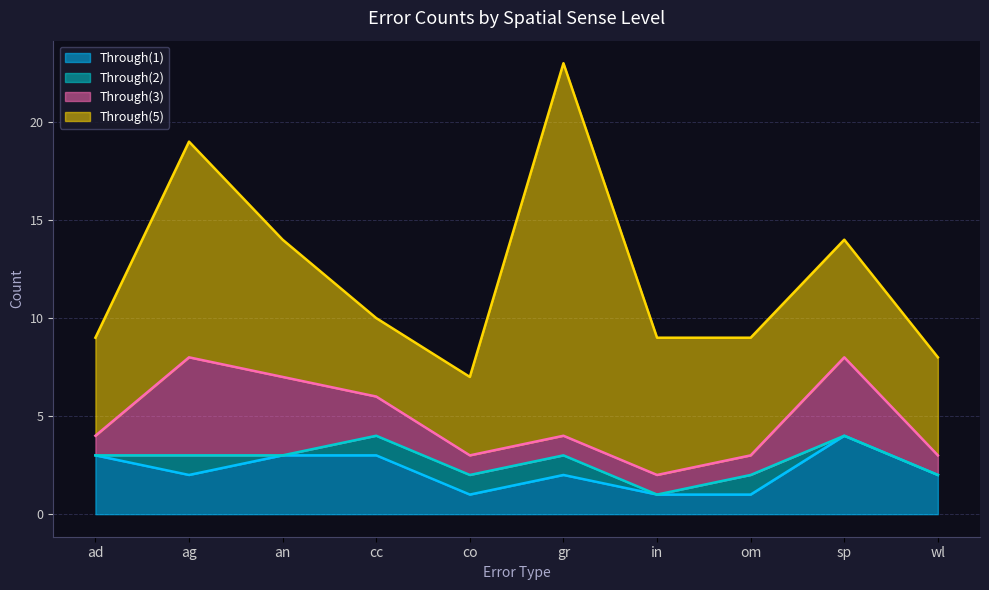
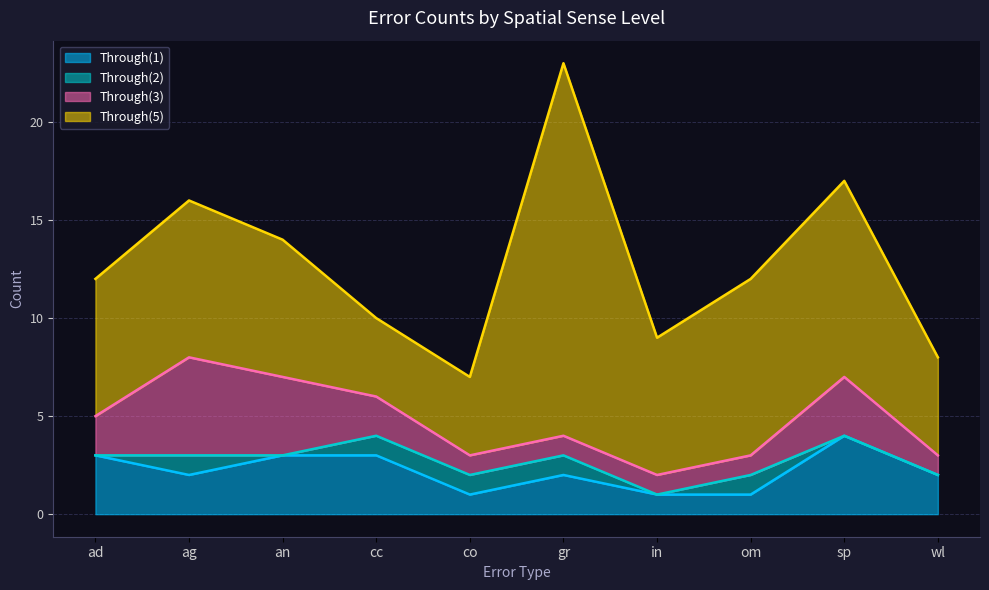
  {
    "Through(3)": {
-     "ad": 1,
+     "ad": 2,
      "ag": 5,
      "an": 4,
      "cc": 2,
      "co": 1,
      "gr": 1,
      "in": 1,
      "om": 1,
-     "sp": 4,
+     "sp": 3,
      "wl": 1
    },
    "Through(5)": {
-     "ad": 5,
-     "ag": 11,
+     "ad": 7,
+     "ag": 8,
      "an": 7,
      "cc": 4,
      "co": 4,
      "gr": 19,
      "in": 7,
-     "om": 6,
-     "sp": 6,
+     "om": 9,
+     "sp": 10,
      "wl": 5
    }
  }
